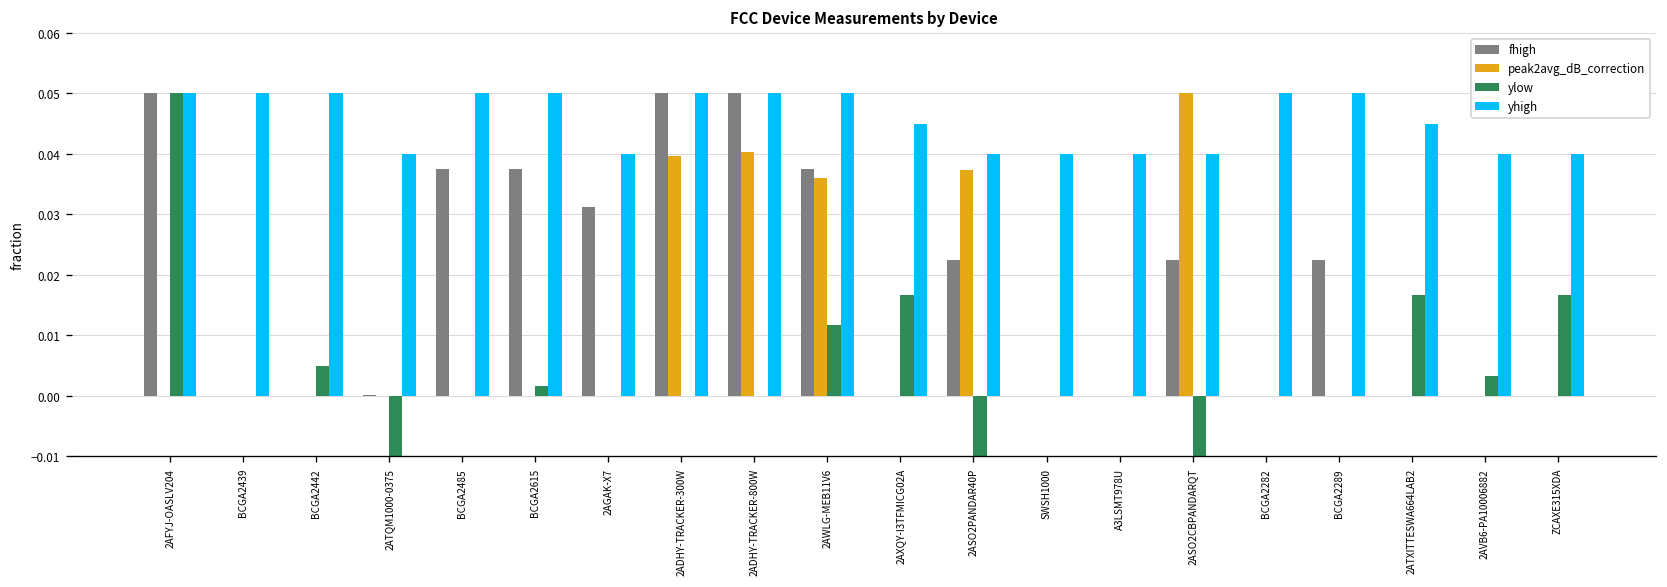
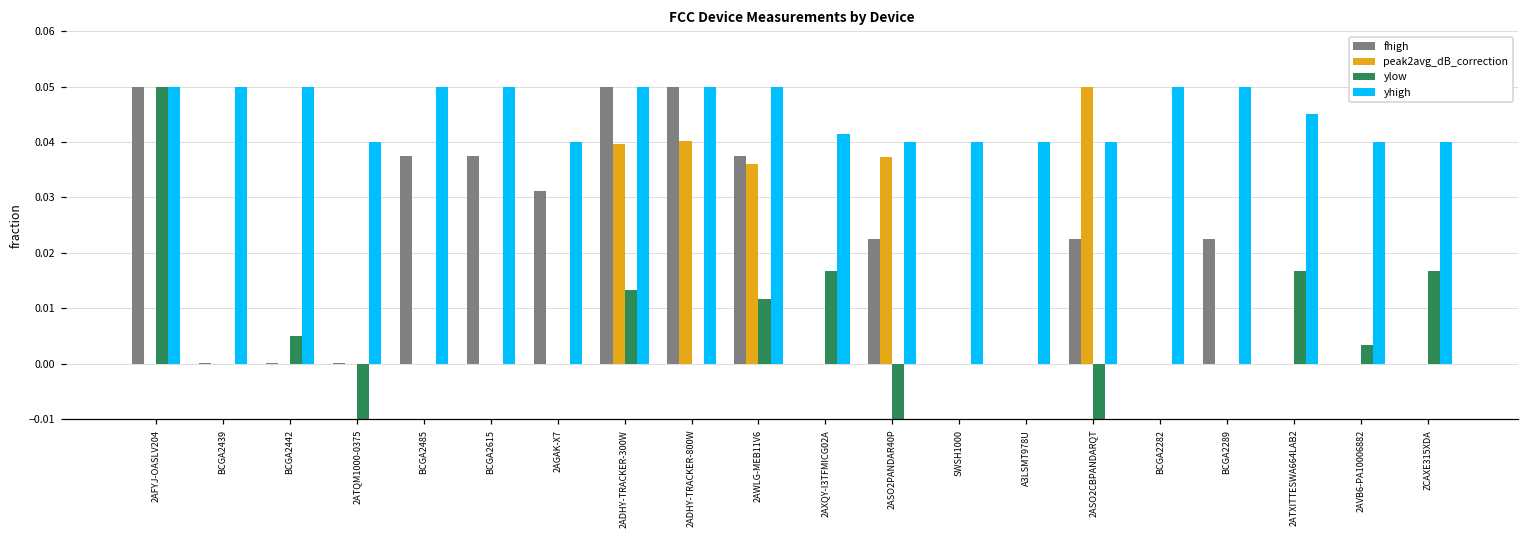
  {
    "fhigh": {
      "2AFYJ-OASLV204": 0.050,
      "BCGA2485": 0.038,
      "BCGA2615": 0.038,
      "2AGAK-X7": 0.031,
      "2ADHY-TRACKER-300W": 0.050,
      "2ADHY-TRACKER-800W": 0.050,
      "2AWLG-MEB11V6": 0.038,
      "2ASO2PANDAR40P": 0.023,
      "2ASO2CBPANDARQT": 0.023,
      "BCGA2289": 0.023
    },
    "peak2avg_dB_correction": {
      "2AFYJ-OASLV204": 0.000,
      "BCGA2439": 0.000,
      "BCGA2442": 0.000,
      "2ATQM1000-0375": 0.000,
      "BCGA2485": 0.000,
      "BCGA2615": 0.000,
      "2AGAK-X7": 0.000,
      "2ADHY-TRACKER-300W": 0.040,
      "2ADHY-TRACKER-800W": 0.040,
      "2AWLG-MEB11V6": 0.036,
      "2AXQY-I3TFMICG02A": 0.000,
      "2ASO2PANDAR40P": 0.037,
      "SWSH1000": 0.000,
      "A3LSMT978U": 0.000,
      "2ASO2CBPANDARQT": 0.050,
      "BCGA2282": 0.000,
      "BCGA2289": 0.000,
      "2ATXITTESWA664LAB2": 0.000,
      "2AVB6-PA10006882": 0.000,
      "ZCAXE315XDA": 0.000
    },
    "ylow": {
      "2AFYJ-OASLV204": 0.050,
      "BCGA2439": 0.000,
      "BCGA2442": 0.005,
      "BCGA2485": 0.000,
-     "BCGA2615": 0.002,
+     "BCGA2615": 0.000,
      "2AGAK-X7": 0.000,
-     "2ADHY-TRACKER-300W": 0.000,
+     "2ADHY-TRACKER-300W": 0.013,
      "2ADHY-TRACKER-800W": 0.000,
      "2AWLG-MEB11V6": 0.012,
      "2AXQY-I3TFMICG02A": 0.017,
      "SWSH1000": 0.000,
      "A3LSMT978U": 0.000,
      "BCGA2282": 0.000,
      "BCGA2289": 0.000,
      "2ATXITTESWA664LAB2": 0.017,
      "2AVB6-PA10006882": 0.003,
      "ZCAXE315XDA": 0.017
    },
    "yhigh": {
      "2AFYJ-OASLV204": 0.050,
      "BCGA2439": 0.050,
      "BCGA2442": 0.050,
      "2ATQM1000-0375": 0.040,
      "BCGA2485": 0.050,
      "BCGA2615": 0.050,
      "2AGAK-X7": 0.040,
      "2ADHY-TRACKER-300W": 0.050,
      "2ADHY-TRACKER-800W": 0.050,
      "2AWLG-MEB11V6": 0.050,
-     "2AXQY-I3TFMICG02A": 0.045,
+     "2AXQY-I3TFMICG02A": 0.042,
      "2ASO2PANDAR40P": 0.040,
      "SWSH1000": 0.040,
      "A3LSMT978U": 0.040,
      "2ASO2CBPANDARQT": 0.040,
      "BCGA2282": 0.050,
      "BCGA2289": 0.050,
      "2ATXITTESWA664LAB2": 0.045,
      "2AVB6-PA10006882": 0.040,
      "ZCAXE315XDA": 0.040
    }
  }
